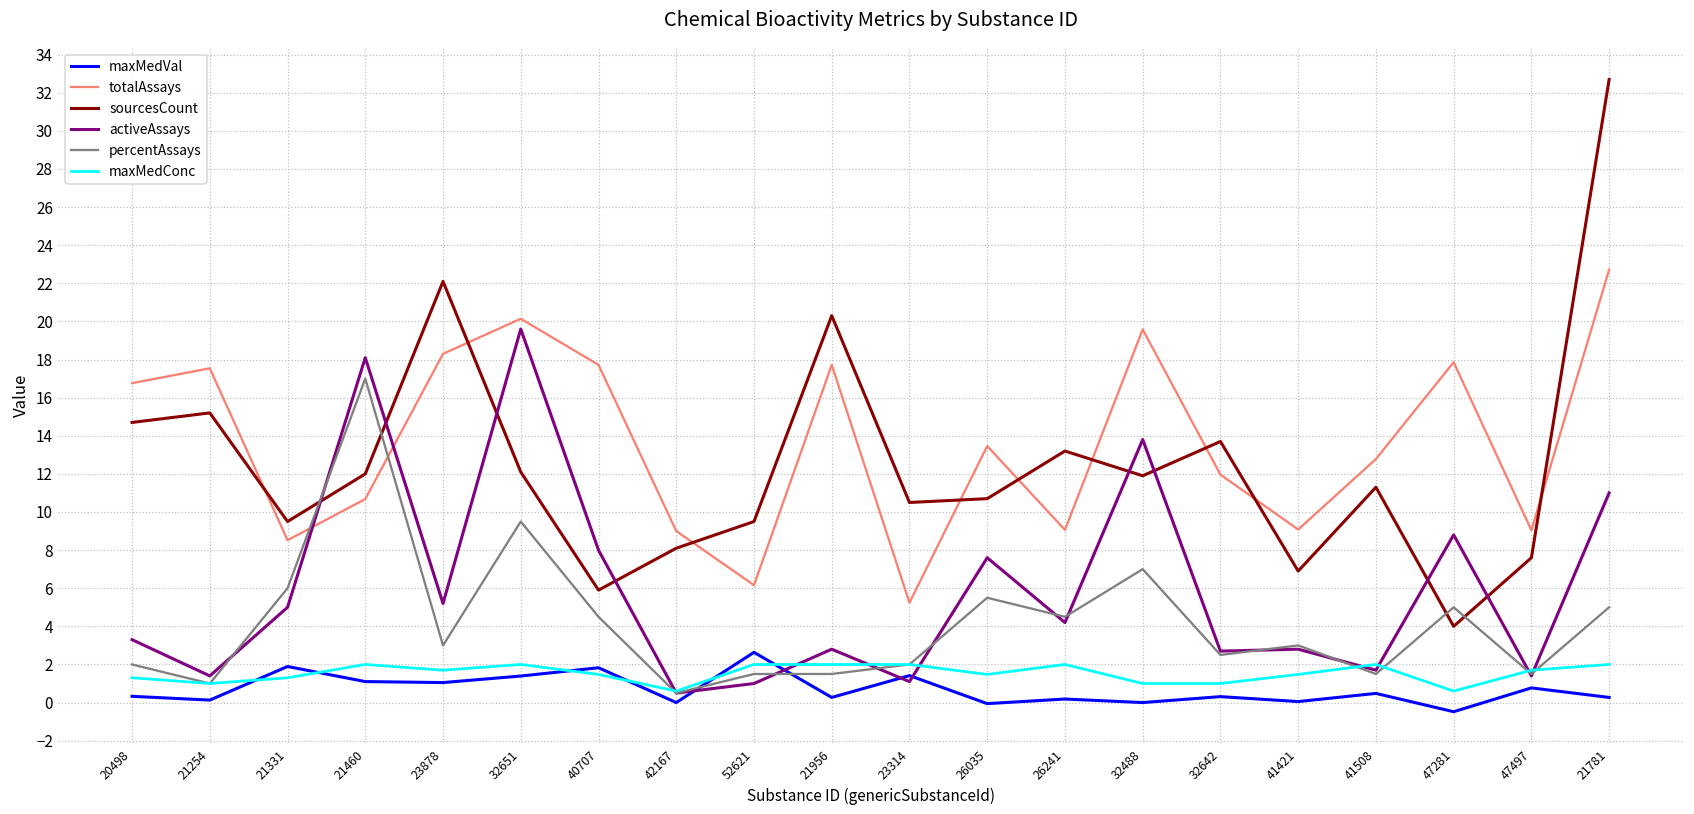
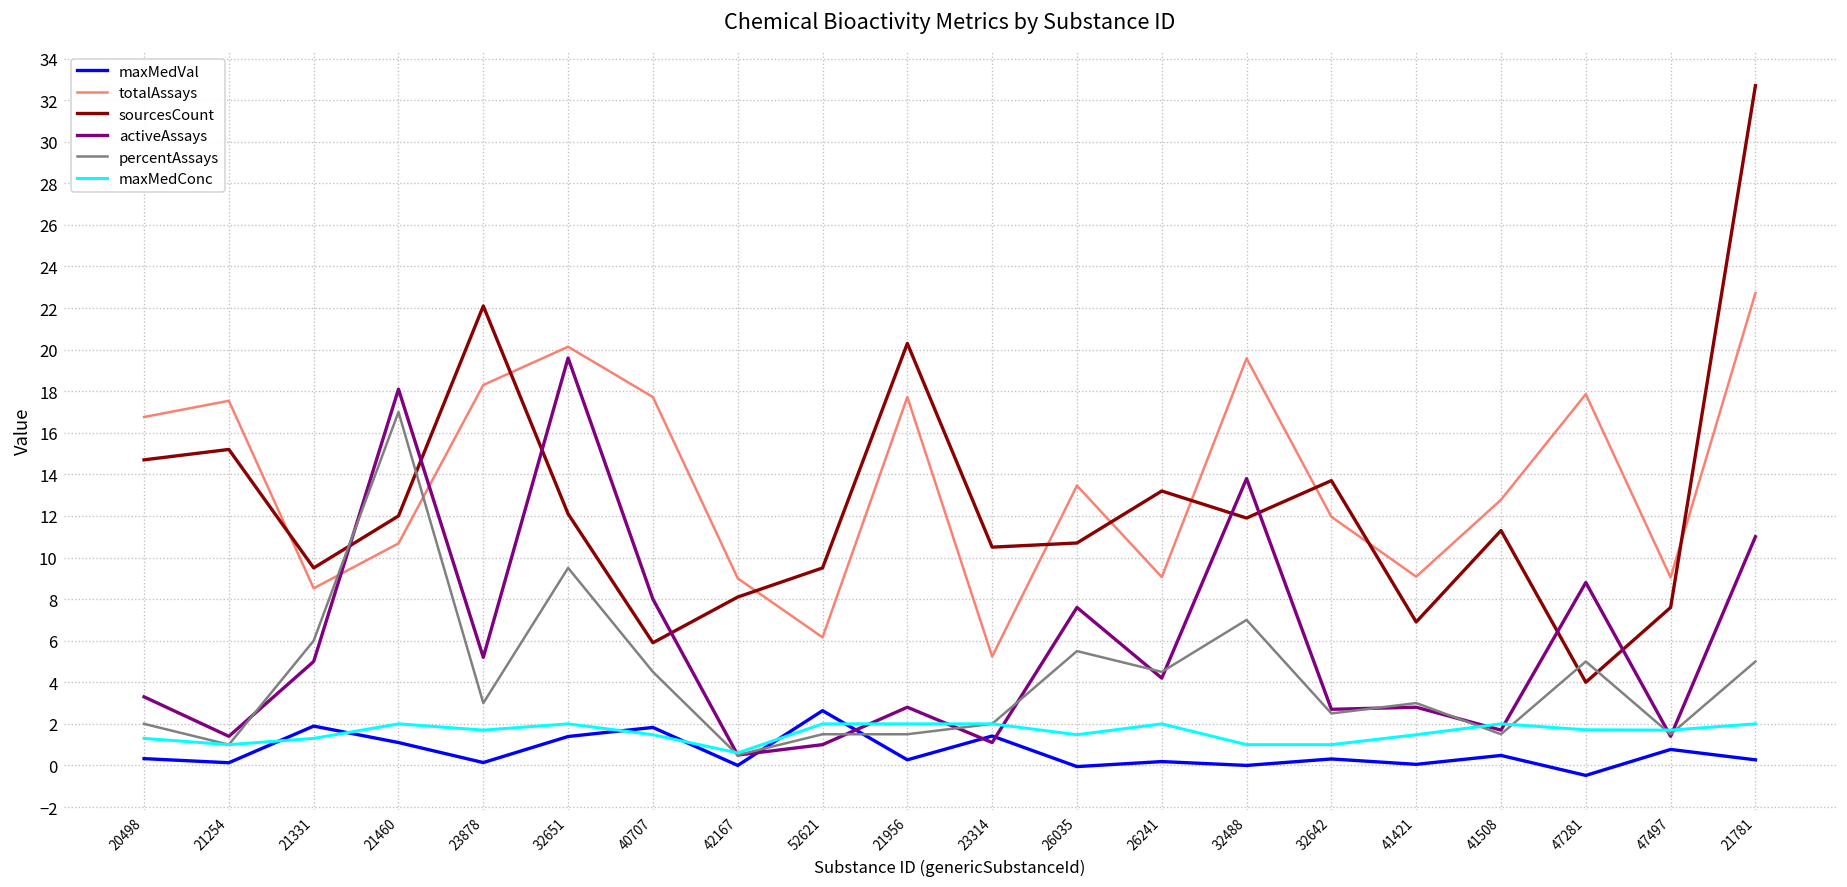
  {
    "maxMedVal": {
      "20498": 0.3,
      "21254": 0.1,
      "21331": 1.9,
      "21460": 1.1,
-     "23878": 1.0,
+     "23878": 0.1,
      "32651": 1.4,
      "40707": 1.8,
      "42167": 0.0,
      "52621": 2.6,
      "21956": 0.3,
      "23314": 1.4,
      "26035": -0.1,
      "26241": 0.2,
      "32488": 0.0,
      "32642": 0.3,
      "41421": 0.1,
      "41508": 0.5,
      "47281": -0.5,
      "47497": 0.8,
      "21781": 0.3
    },
    "totalAssays": {
      "20498": 16.8,
      "21254": 17.5,
      "21331": 8.5,
      "21460": 10.7,
      "23878": 18.3,
      "32651": 20.1,
      "40707": 17.7,
      "42167": 9.0,
      "52621": 6.2,
      "21956": 17.7,
      "23314": 5.2,
      "26035": 13.5,
      "26241": 9.1,
      "32488": 19.6,
      "32642": 12.0,
      "41421": 9.1,
      "41508": 12.8,
      "47281": 17.9,
      "47497": 9.0,
      "21781": 22.7
    },
    "sourcesCount": {
      "20498": 14.7,
      "21254": 15.2,
      "21331": 9.5,
      "21460": 12.0,
      "23878": 22.1,
      "32651": 12.1,
      "40707": 5.9,
      "42167": 8.1,
      "52621": 9.5,
      "21956": 20.3,
      "23314": 10.5,
      "26035": 10.7,
      "26241": 13.2,
      "32488": 11.9,
      "32642": 13.7,
      "41421": 6.9,
      "41508": 11.3,
      "47281": 4.0,
      "47497": 7.6,
      "21781": 32.7
    },
    "activeAssays": {
      "20498": 3.3,
      "21254": 1.4,
      "21331": 5.0,
      "21460": 18.1,
      "23878": 5.2,
      "32651": 19.6,
      "40707": 8.0,
      "52621": 1.0,
      "21956": 2.8,
      "23314": 1.1,
      "26035": 7.6,
      "26241": 4.2,
      "32488": 13.8,
      "32642": 2.7,
      "41421": 2.8,
      "41508": 1.7,
      "47281": 8.8,
      "21781": 11.0
    },
    "percentAssays": {
      "20498": 2.0,
      "21331": 6.0,
      "21460": 17.0,
      "23878": 3.0,
      "32651": 9.5,
      "40707": 4.5,
      "52621": 1.5,
      "21956": 1.5,
      "26035": 5.5,
      "26241": 4.5,
      "32488": 7.0,
      "32642": 2.5,
      "41421": 3.0,
      "41508": 1.5,
      "47281": 5.0,
      "21781": 5.0
    },
    "maxMedConc": {
      "20498": 1.3,
      "21331": 1.3,
      "21460": 2.0,
      "23878": 1.7,
      "32651": 2.0,
      "40707": 1.5,
      "52621": 2.0,
      "21956": 2.0,
      "26035": 1.5,
      "26241": 2.0,
      "32488": 1.0,
      "32642": 1.0,
      "41421": 1.5,
      "41508": 2.0,
-     "47281": 0.6,
+     "47281": 1.7,
      "47497": 1.7,
      "21781": 2.0
    }
  }
